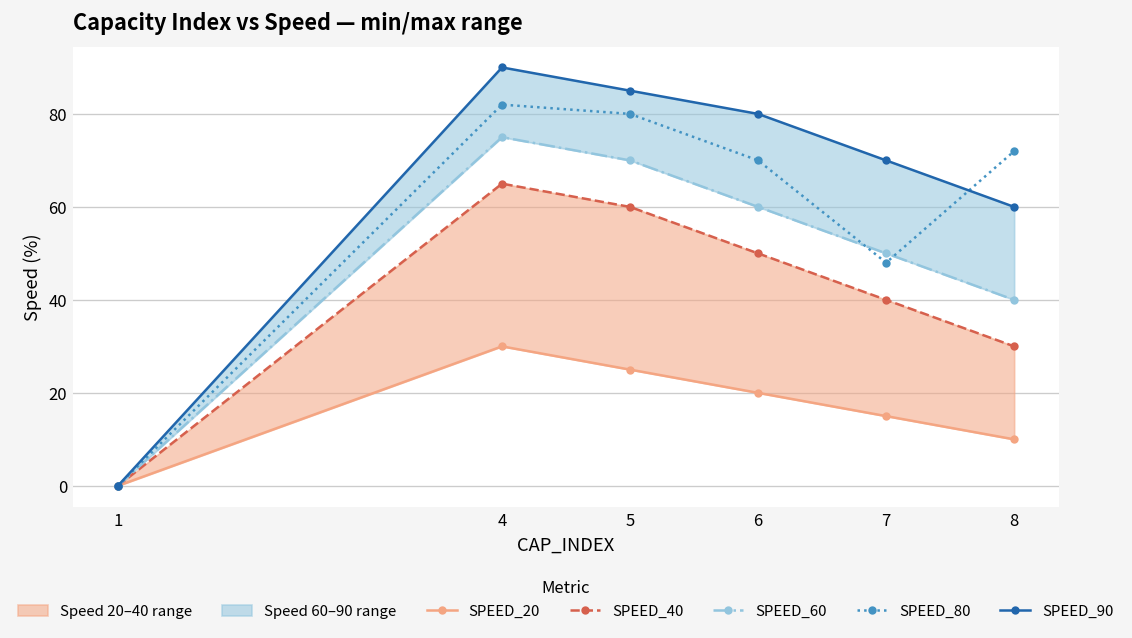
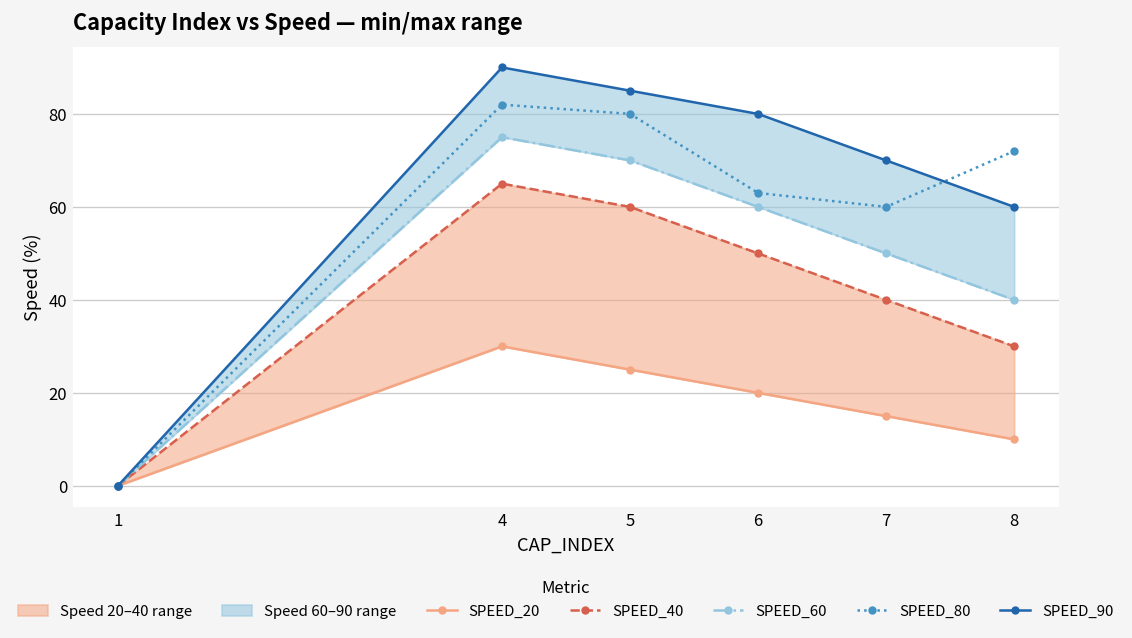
  {
    "SPEED_80": {
      "4": 82,
      "5": 80,
-     "6": 70,
-     "7": 48,
+     "6": 63,
+     "7": 60,
      "8": 72
    }
  }
